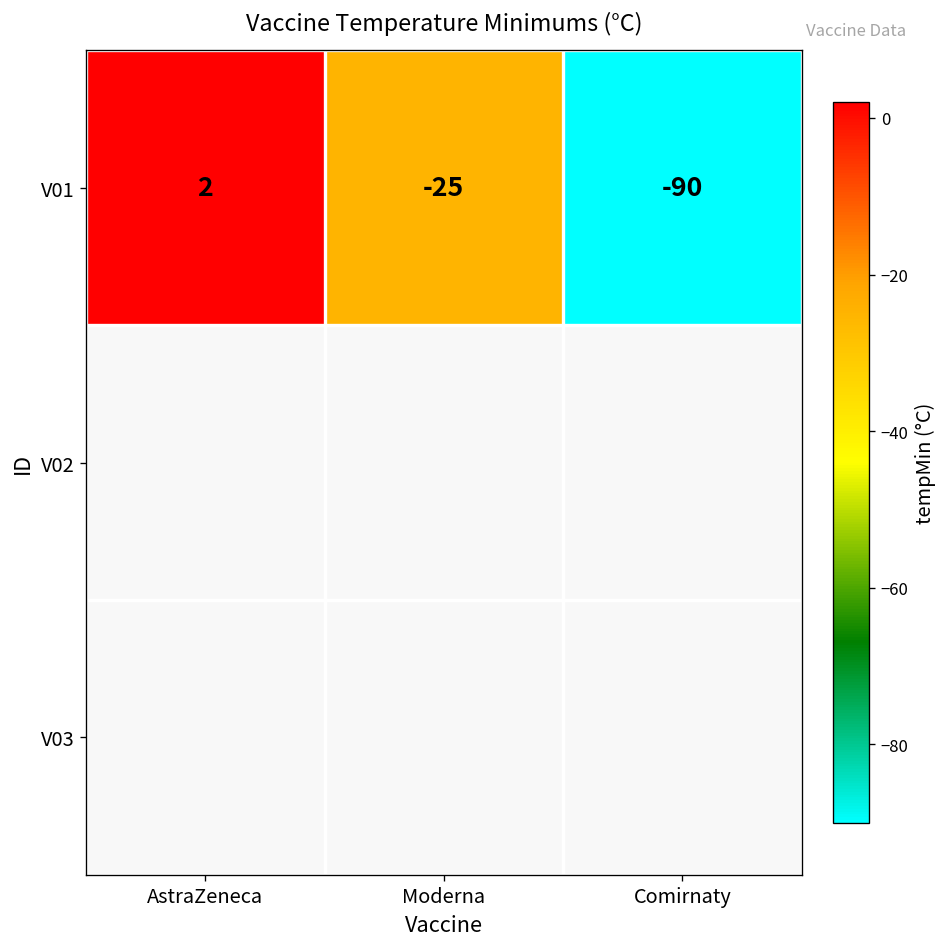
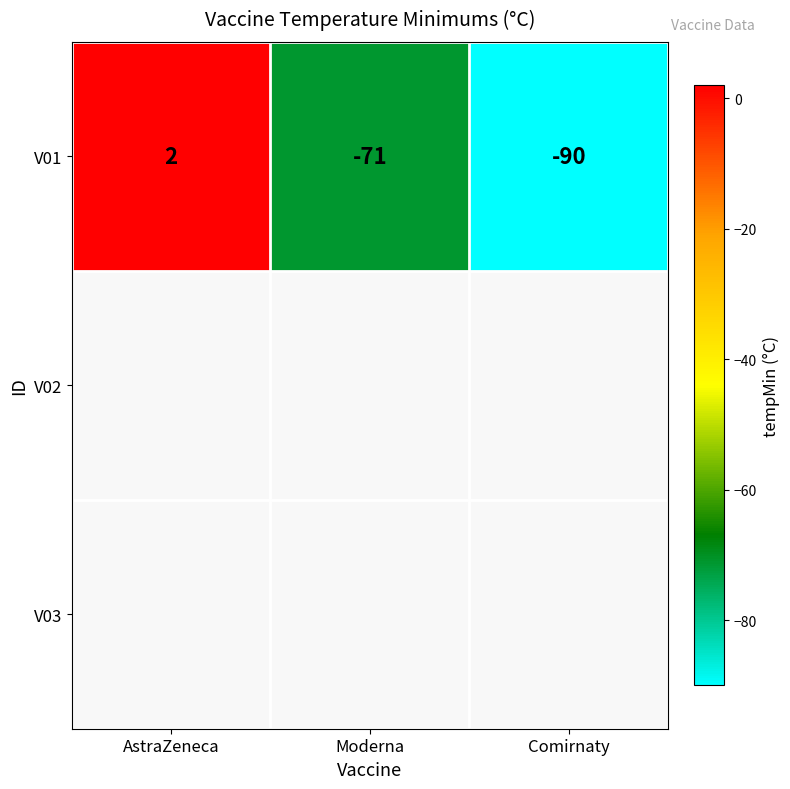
  {
    "V01": {
      "AstraZeneca": 2,
-     "Moderna": -25,
+     "Moderna": -71,
      "Comirnaty": -90
    }
  }
